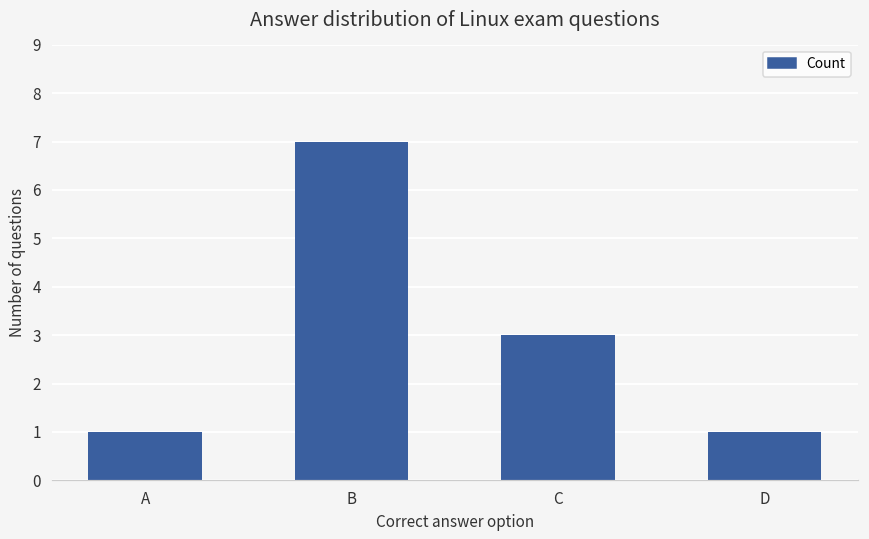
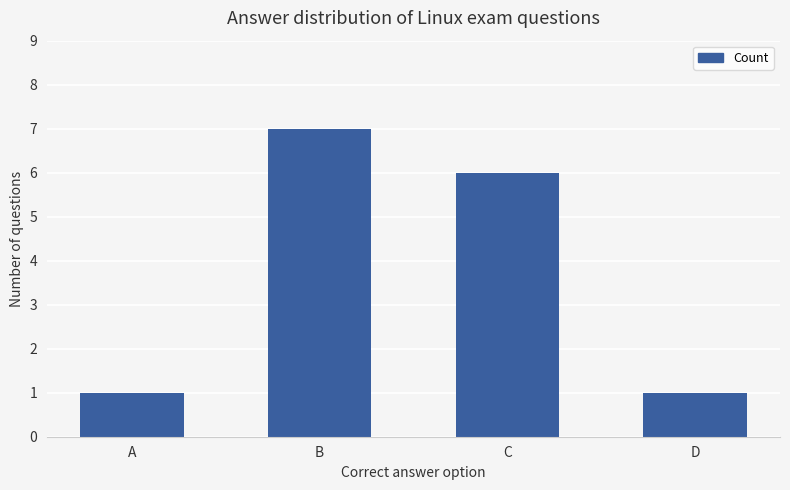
  {
    "A": 1,
    "B": 7,
-   "C": 3,
+   "C": 6,
    "D": 1
  }
